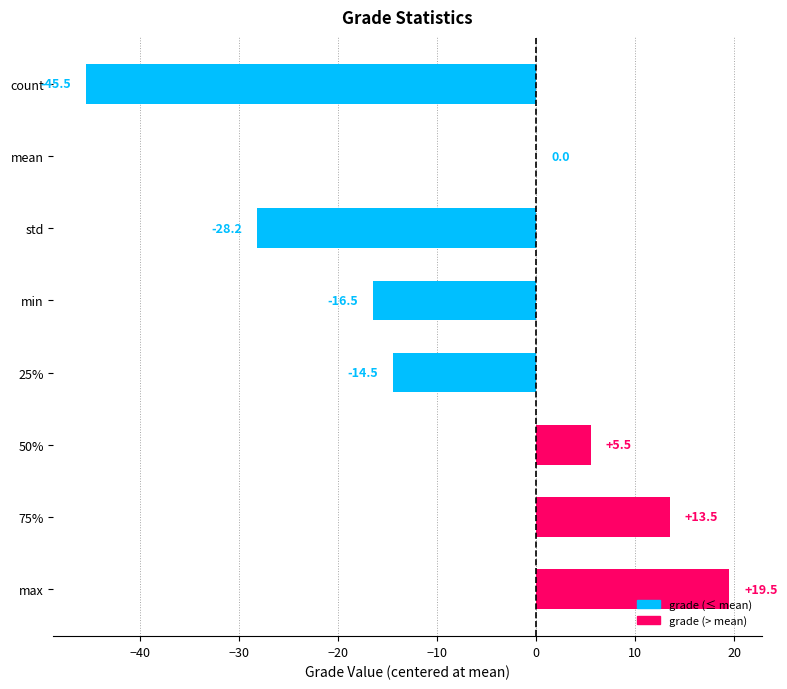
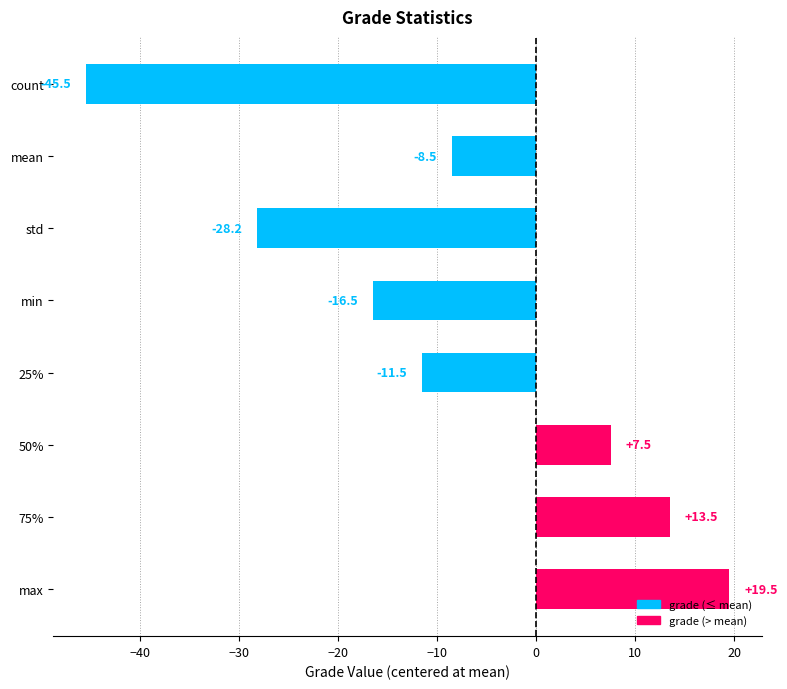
  {
    "count": "-45.5",
-   "mean": "0.0",
+   "mean": "-8.5",
    "std": "-28.2",
    "min": "-16.5",
-   "25%": "-14.5",
-   "50%": "+5.5",
+   "25%": "-11.5",
+   "50%": "+7.5",
    "75%": "+13.5",
    "max": "+19.5"
  }
